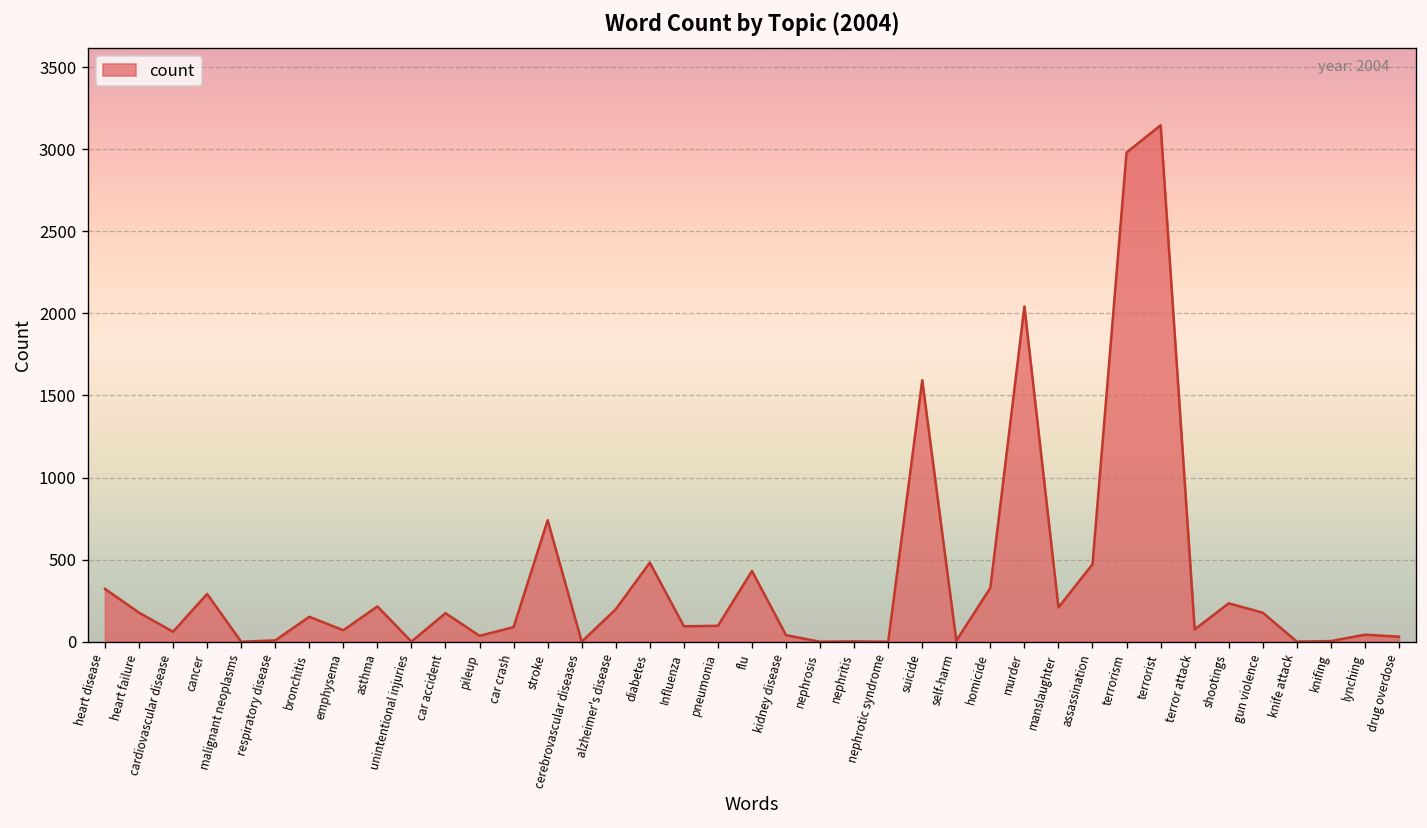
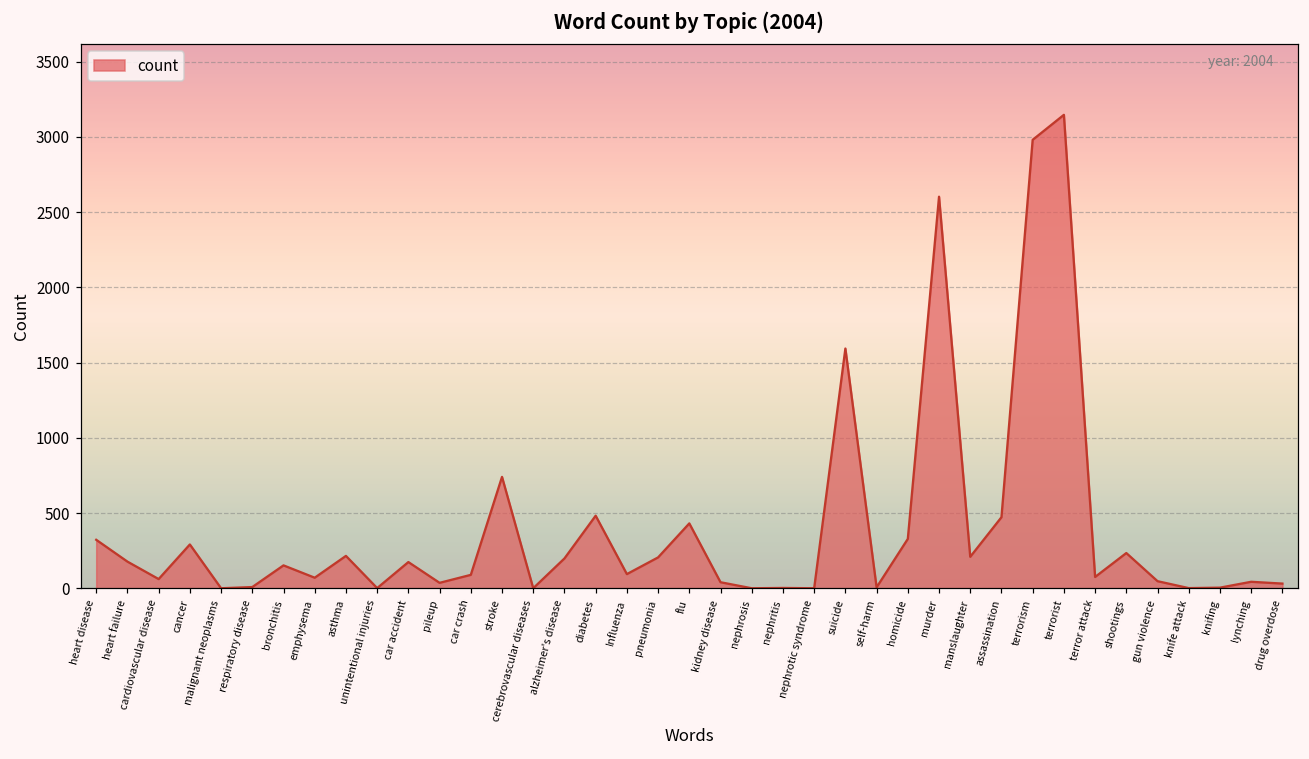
  {
    "heart disease": 320,
    "heart failure": 180,
    "cardiovascular disease": 60,
    "cancer": 290,
    "malignant neoplasms": 0,
    "respiratory disease": 10,
    "bronchitis": 150,
    "emphysema": 70,
    "asthma": 220,
    "unintentional injuries": 0,
    "car accident": 170,
    "pileup": 40,
    "car crash": 90,
    "stroke": 740,
    "cerebrovascular diseases": 0,
    "alzheimer's disease": 200,
    "diabetes": 480,
    "Influenza": 90,
-   "pneumonia": 100,
+   "pneumonia": 210,
    "flu": 430,
    "kidney disease": 40,
    "nephrosis": 0,
    "nephritis": 0,
    "nephrotic syndrome": 0,
    "suicide": 1590,
    "self-harm": 10,
    "homicide": 330,
-   "murder": 2040,
+   "murder": 2600,
    "manslaughter": 210,
    "assassination": 470,
    "terrorism": 2980,
    "terrorist": 3150,
    "terror attack": 80,
    "shootings": 230,
-   "gun violence": 180,
+   "gun violence": 50,
    "knife attack": 0,
    "knifing": 0,
    "lynching": 40,
    "drug overdose": 30
  }
